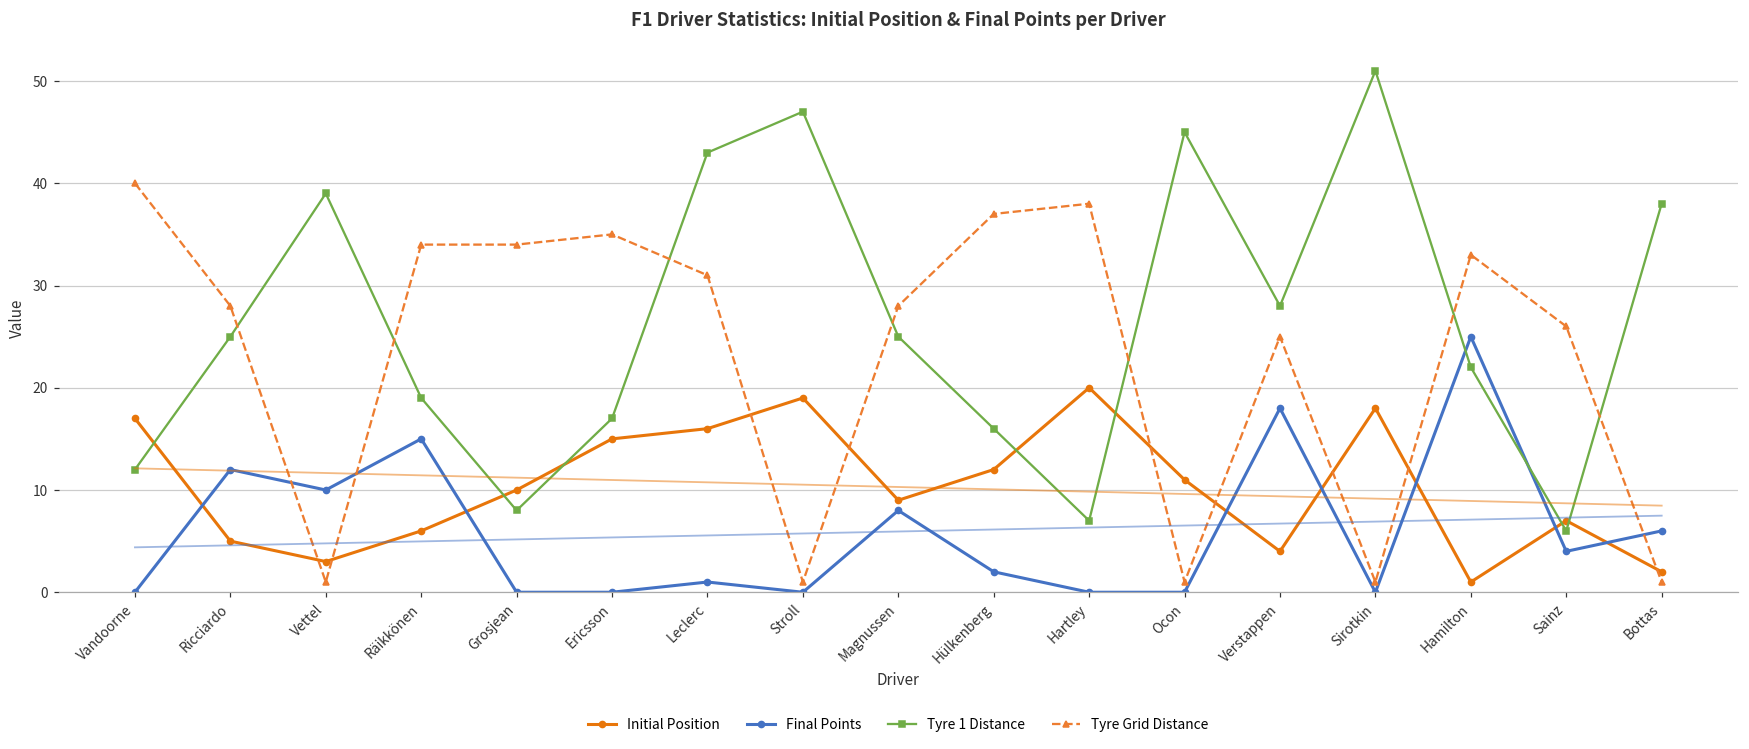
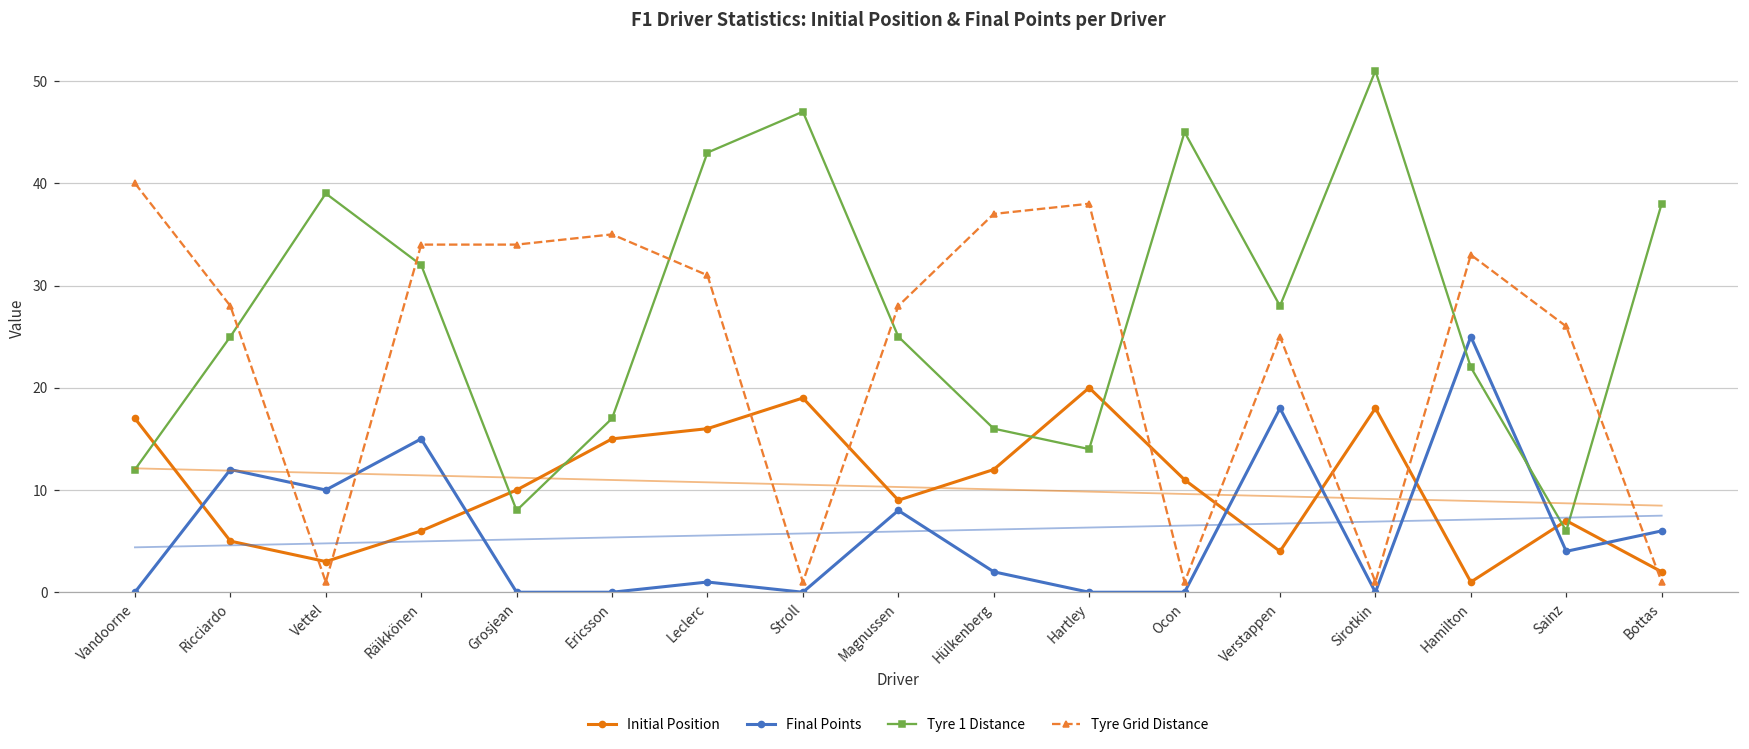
  {
    "Tyre 1 Distance": {
      "Ricciardo": 25,
      "Vettel": 39,
-     "Räikkönen": 19,
+     "Räikkönen": 32,
      "Grosjean": 8,
      "Ericsson": 17,
      "Leclerc": 43,
      "Stroll": 47,
      "Magnussen": 25,
      "Hülkenberg": 16,
-     "Hartley": 7,
+     "Hartley": 14,
      "Ocon": 45,
      "Verstappen": 28,
      "Sirotkin": 51,
      "Hamilton": 22,
      "Sainz": 6,
      "Bottas": 38
    }
  }
